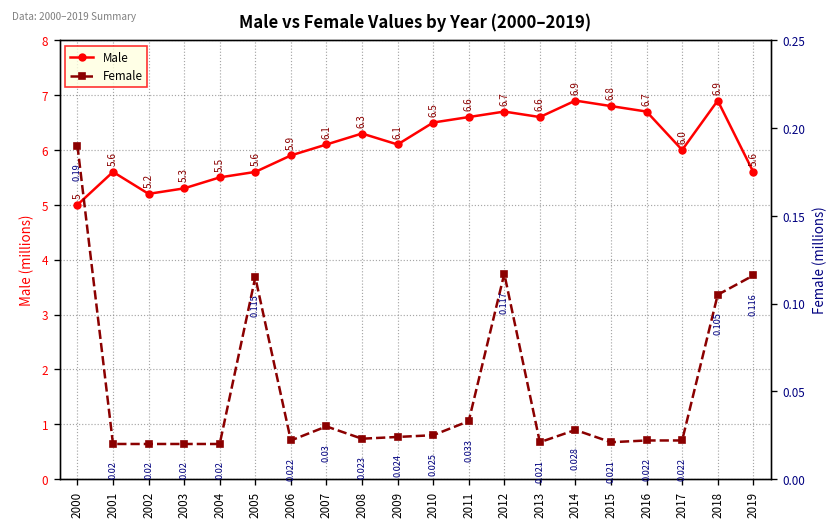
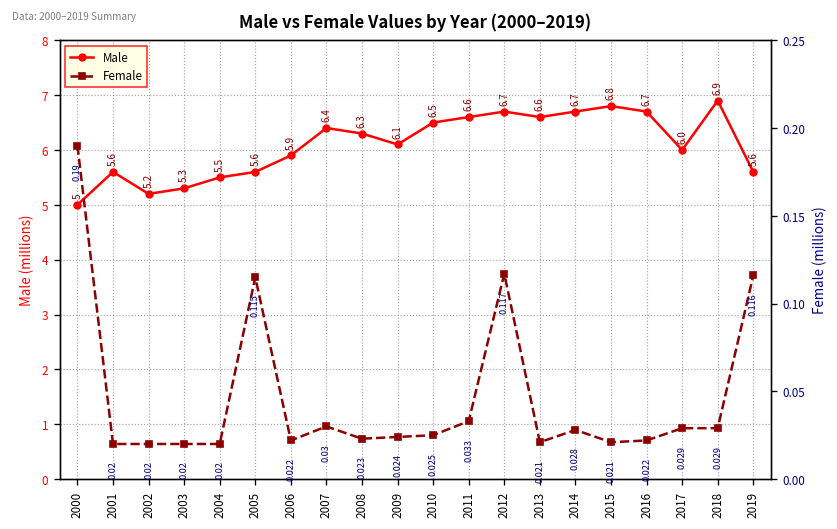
  {
    "Male": {
      "2000": 5,
      "2001": 5.6,
      "2002": 5.2,
      "2003": 5.3,
      "2004": 5.5,
      "2005": 5.6,
      "2006": 5.9,
-     "2007": 6.1,
+     "2007": 6.4,
      "2008": 6.3,
      "2009": 6.1,
      "2010": 6.5,
      "2011": 6.6,
      "2012": 6.7,
      "2013": 6.6,
-     "2014": 6.9,
+     "2014": 6.7,
      "2015": 6.8,
      "2016": 6.7,
      "2017": 6.0,
      "2018": 6.9,
      "2019": 5.6
    },
    "Female": {
      "2000": 0.19,
      "2001": 0.02,
      "2002": 0.02,
      "2003": 0.02,
      "2004": 0.02,
      "2005": 0.115,
      "2006": 0.022,
      "2007": 0.03,
      "2008": 0.023,
      "2009": 0.024,
      "2010": 0.025,
      "2011": 0.033,
      "2012": 0.117,
      "2013": 0.021,
      "2014": 0.028,
      "2015": 0.021,
      "2016": 0.022,
-     "2017": 0.022,
-     "2018": 0.105,
+     "2017": 0.029,
+     "2018": 0.029,
      "2019": 0.116
    }
  }
